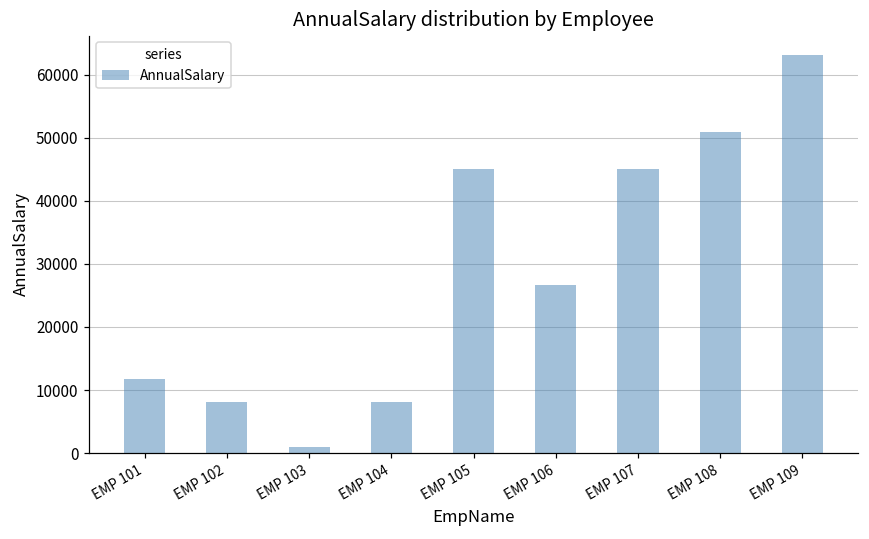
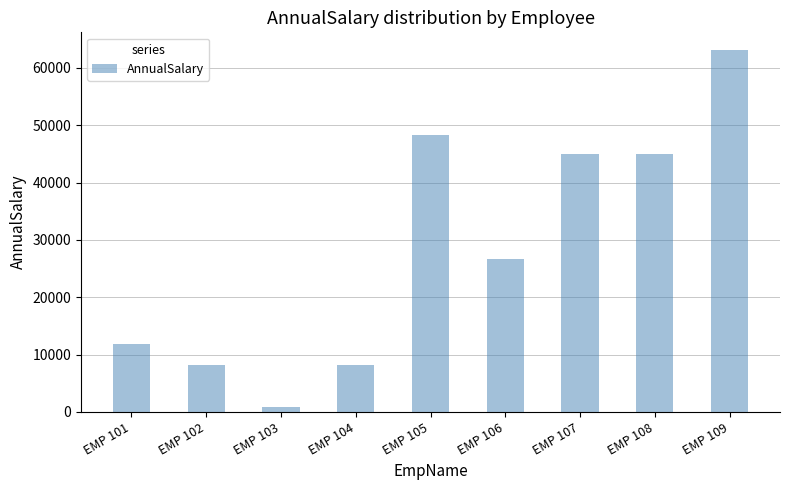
  {
    "EMP 101": 12000,
    "EMP 102": 8000,
    "EMP 103": 1000,
    "EMP 104": 8000,
-   "EMP 105": 45000,
+   "EMP 105": 48000,
    "EMP 106": 27000,
    "EMP 107": 45000,
-   "EMP 108": 51000,
+   "EMP 108": 45000,
    "EMP 109": 63000
  }
